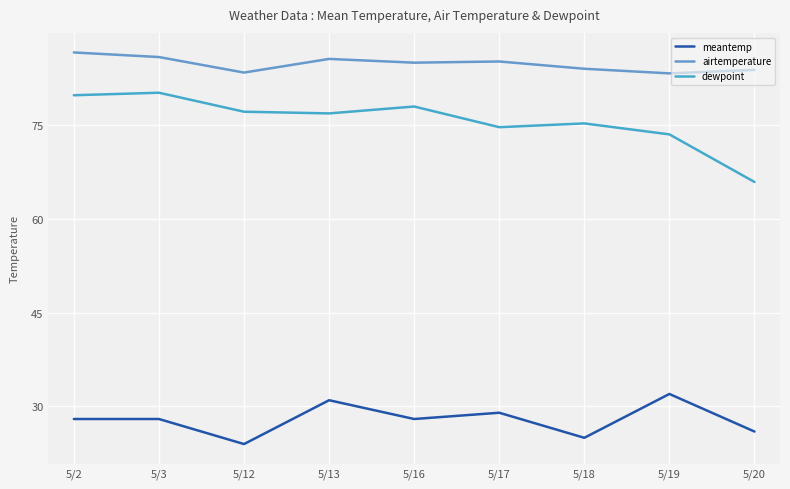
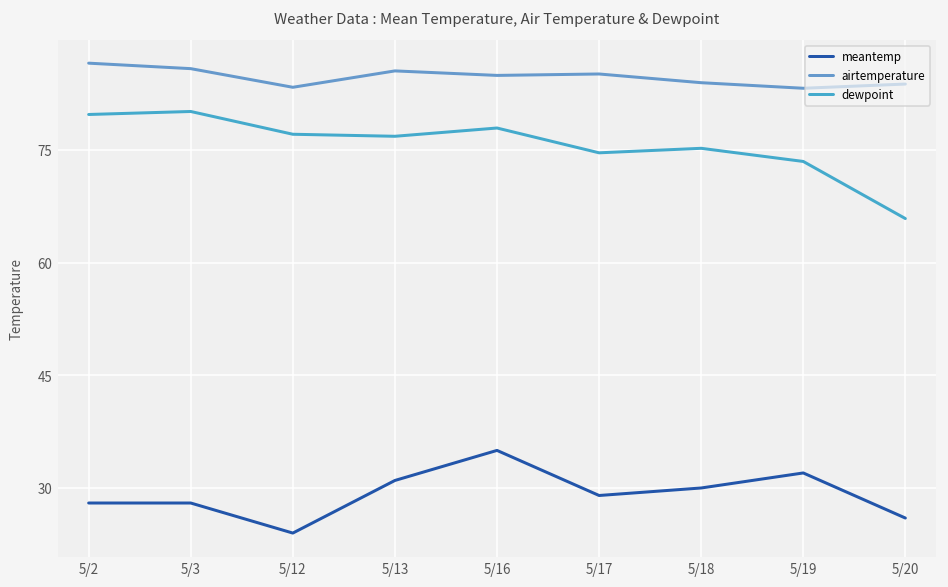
  {
    "meantemp": {
      "5/2": 28,
      "5/3": 28,
      "5/12": 24,
      "5/13": 31,
-     "5/16": 28,
+     "5/16": 35,
      "5/17": 29,
-     "5/18": 25,
+     "5/18": 30,
      "5/19": 32,
      "5/20": 26
    }
  }
